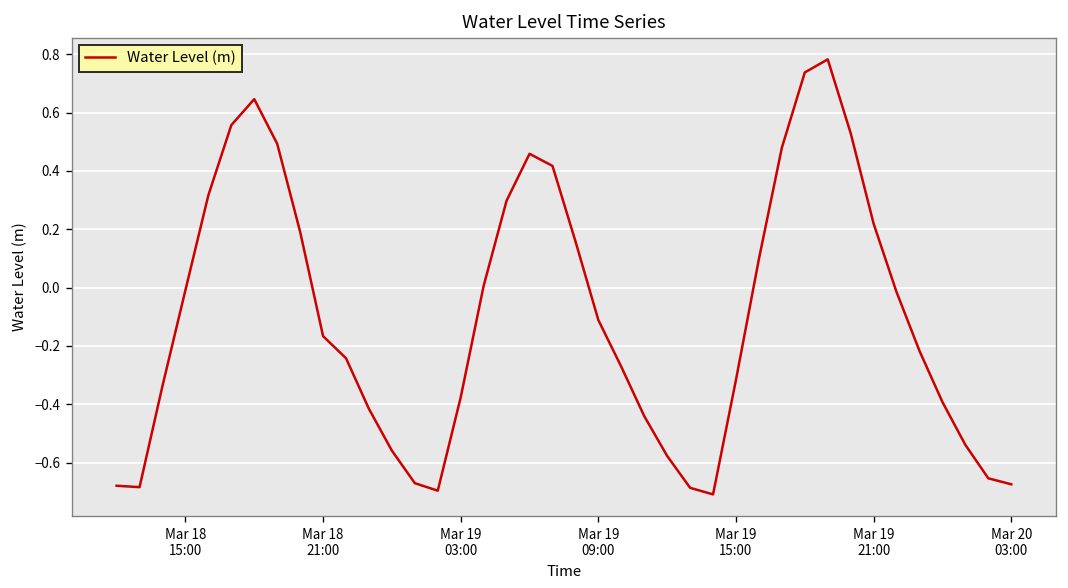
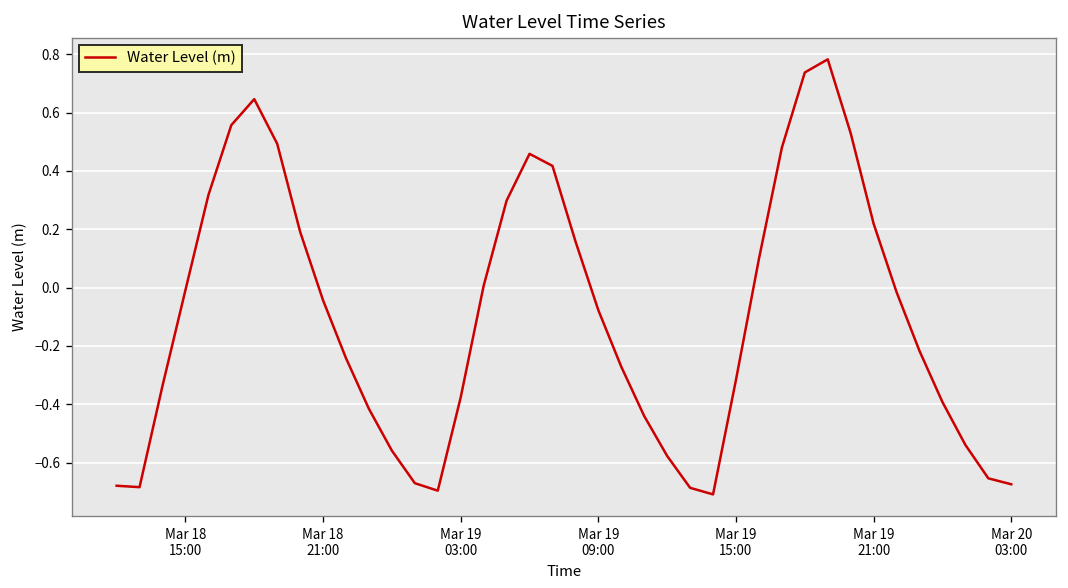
  {
    "Mar 18 15:00": -0.01,
-   "Mar 18 21:00": -0.17,
+   "Mar 18 21:00": -0.04,
    "Mar 19 03:00": -0.38,
-   "Mar 19 09:00": -0.11,
+   "Mar 19 09:00": -0.08,
    "Mar 19 15:00": -0.32,
    "Mar 19 21:00": 0.22,
    "Mar 20 03:00": -0.67
  }
